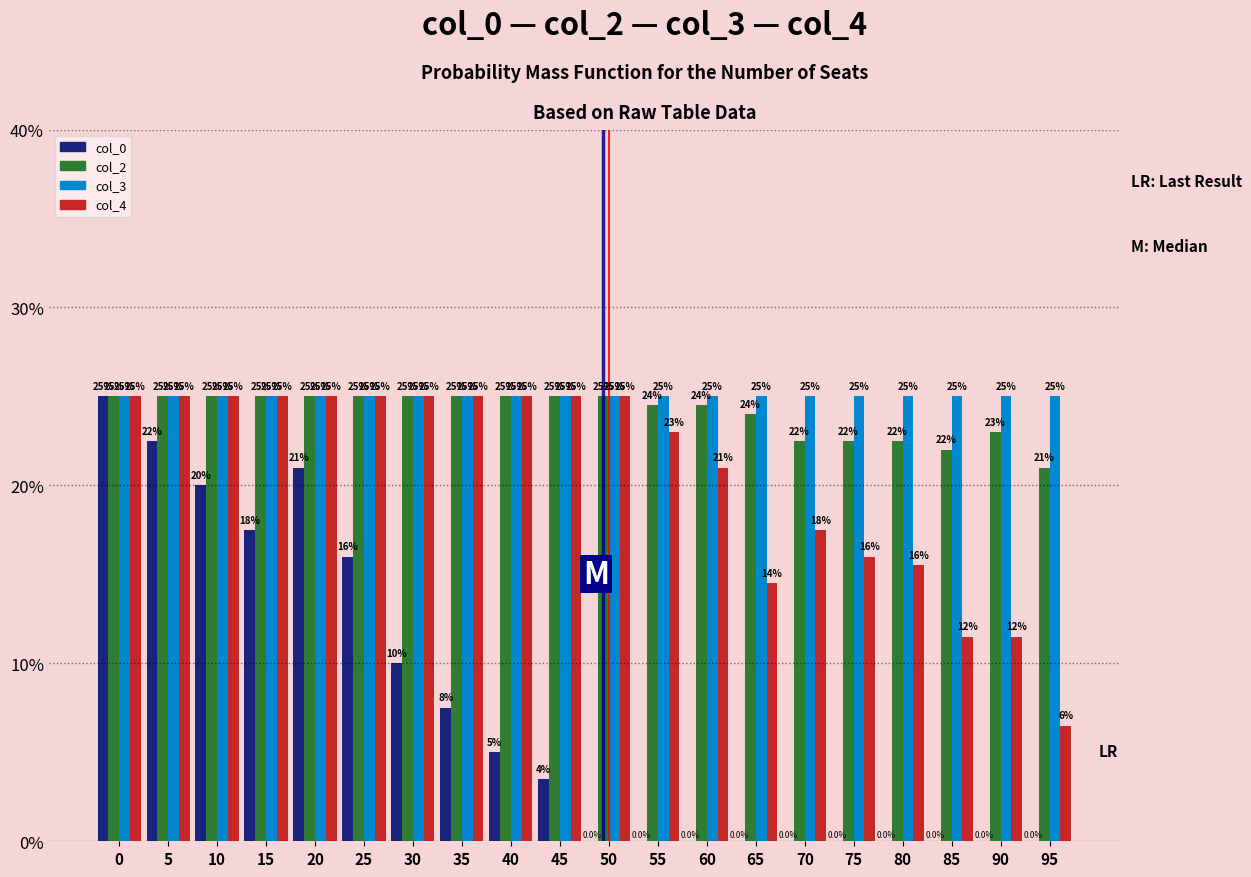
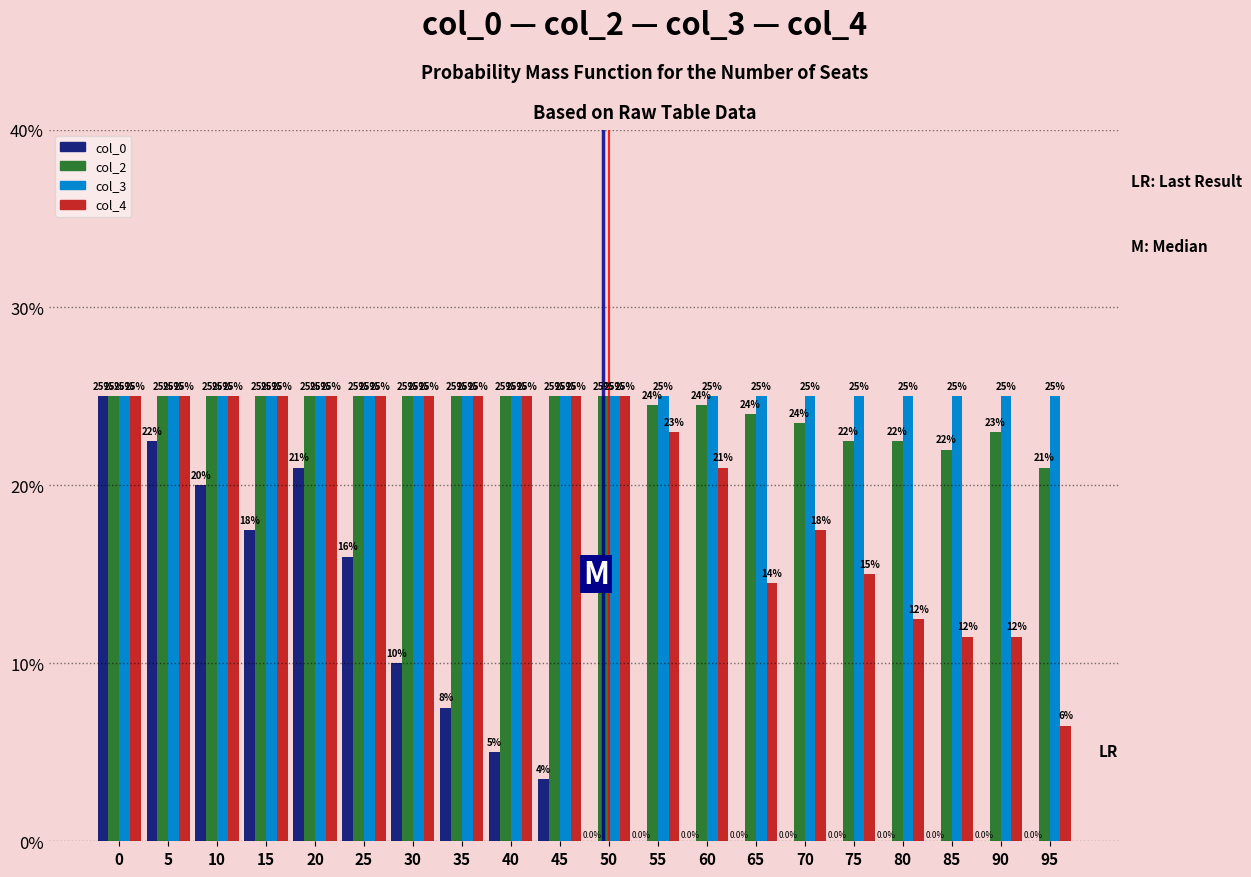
  {
    "col_0": {
      "5": "22%",
      "10": "20%",
      "15": "18%",
      "20": "21%",
      "25": "16%",
      "30": "10%",
      "35": "8%",
      "40": "5%",
      "45": "4%",
      "50": "0.0%",
      "55": "0.0%",
      "60": "0.0%",
      "65": "0.0%",
      "70": "0.0%",
      "75": "0.0%",
      "80": "0.0%",
      "85": "0.0%",
      "90": "0.0%",
      "95": "0.0%"
    },
    "col_2": {
      "55": "24%",
      "60": "24%",
      "65": "24%",
-     "70": "22%",
+     "70": "24%",
      "75": "22%",
      "80": "22%",
      "85": "22%",
      "90": "23%",
      "95": "21%"
    },
    "col_3": {
      "55": "25%",
      "60": "25%",
      "65": "25%",
      "70": "25%",
      "75": "25%",
      "80": "25%",
      "85": "25%",
      "90": "25%",
      "95": "25%"
    },
    "col_4": {
      "55": "23%",
      "60": "21%",
      "65": "14%",
      "70": "18%",
-     "75": "16%",
-     "80": "16%",
+     "75": "15%",
+     "80": "12%",
      "85": "12%",
      "90": "12%",
      "95": "6%"
    }
  }
